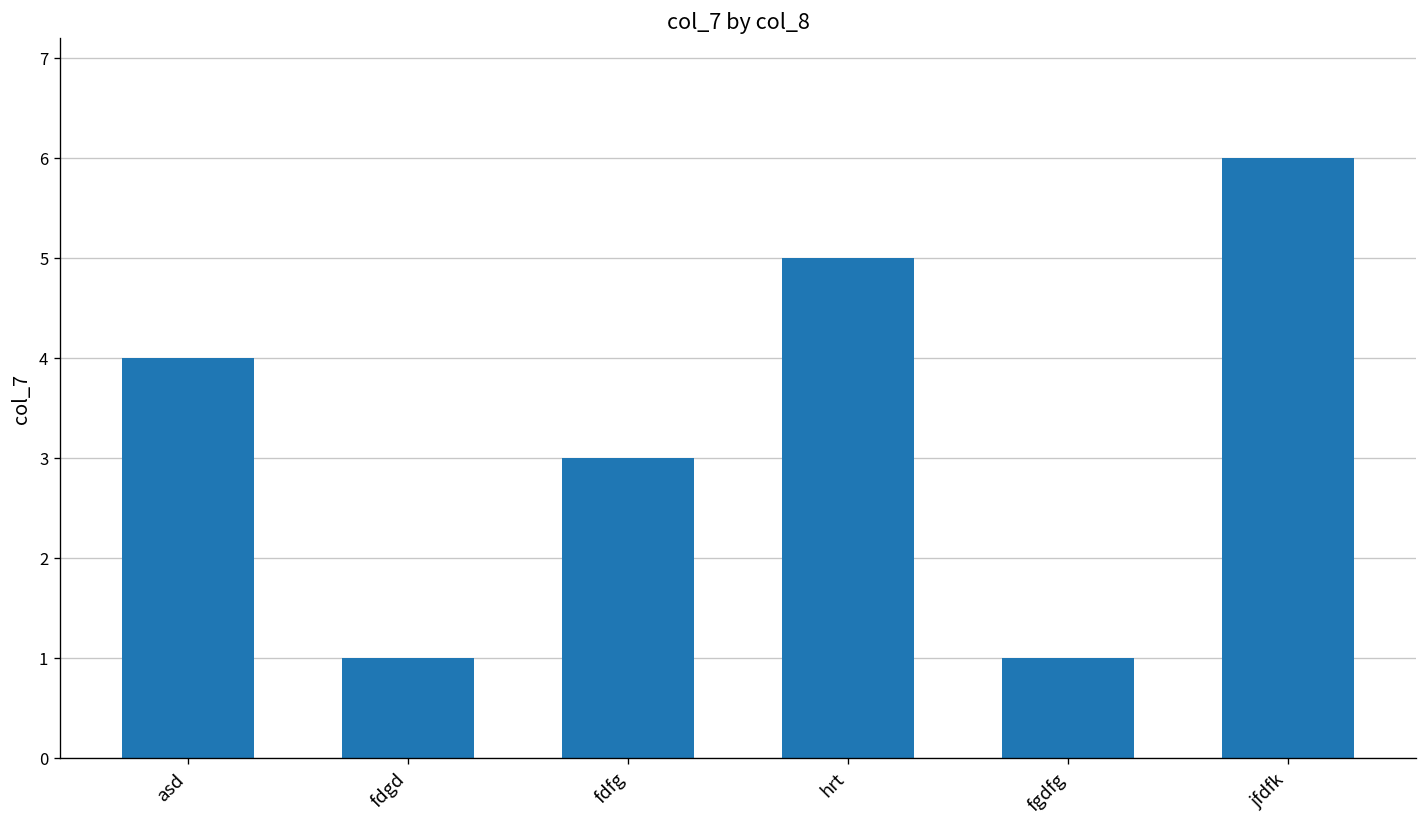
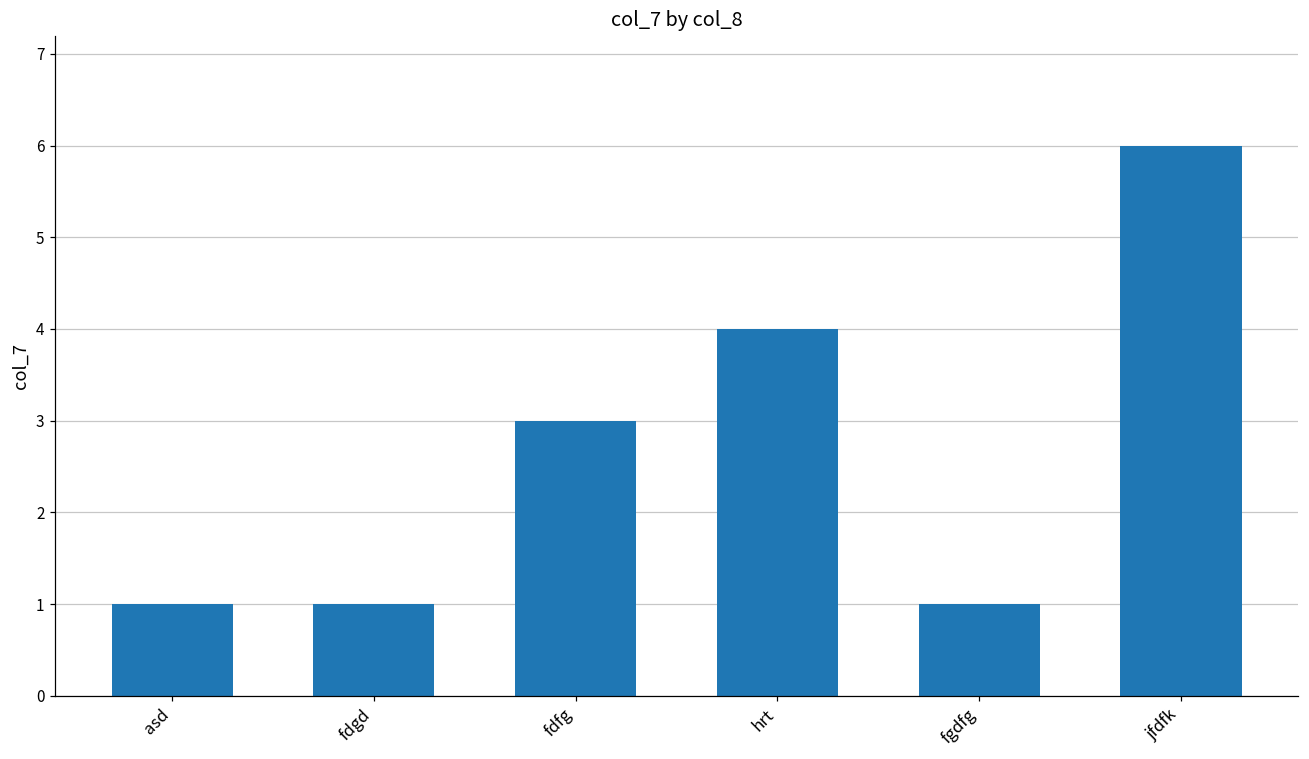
  {
-   "asd": 4,
+   "asd": 1,
    "fdgd": 1,
    "fdfg": 3,
-   "hrt": 5,
+   "hrt": 4,
    "fgdfg": 1,
    "jfdfk": 6
  }
